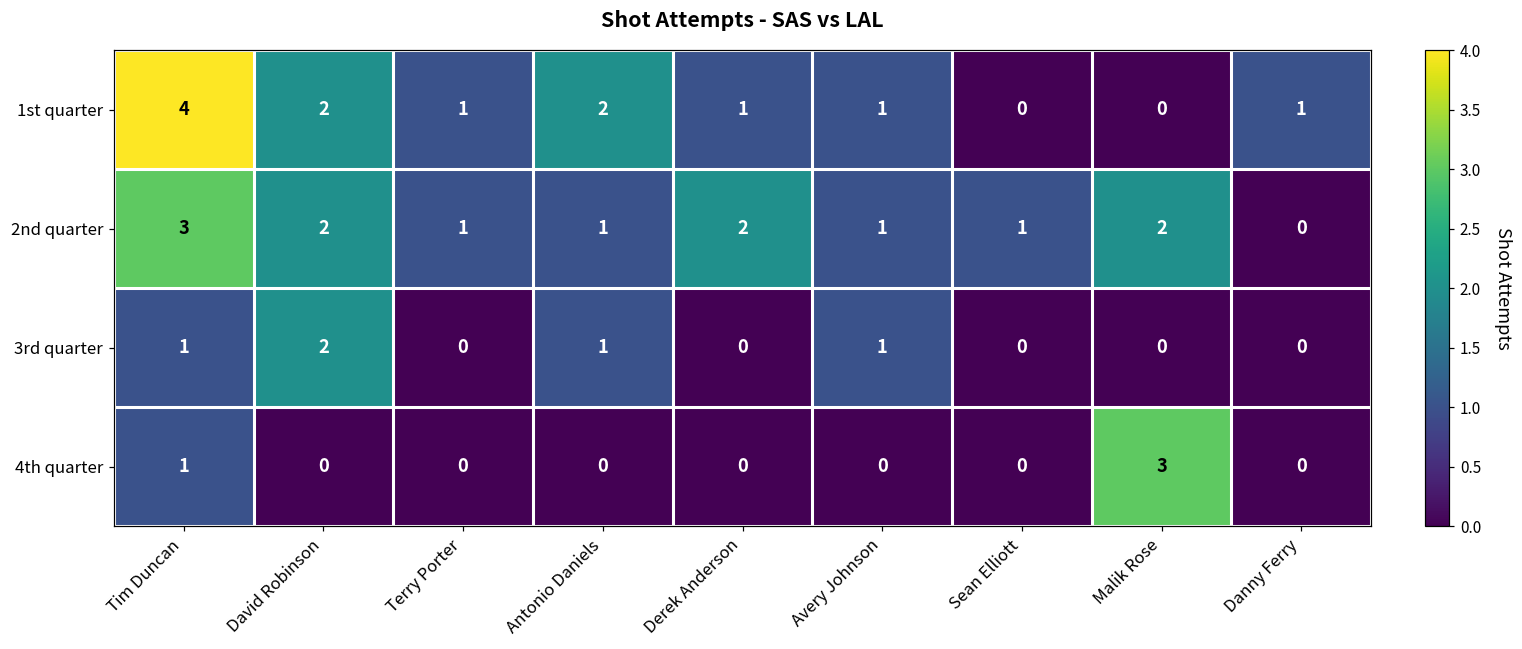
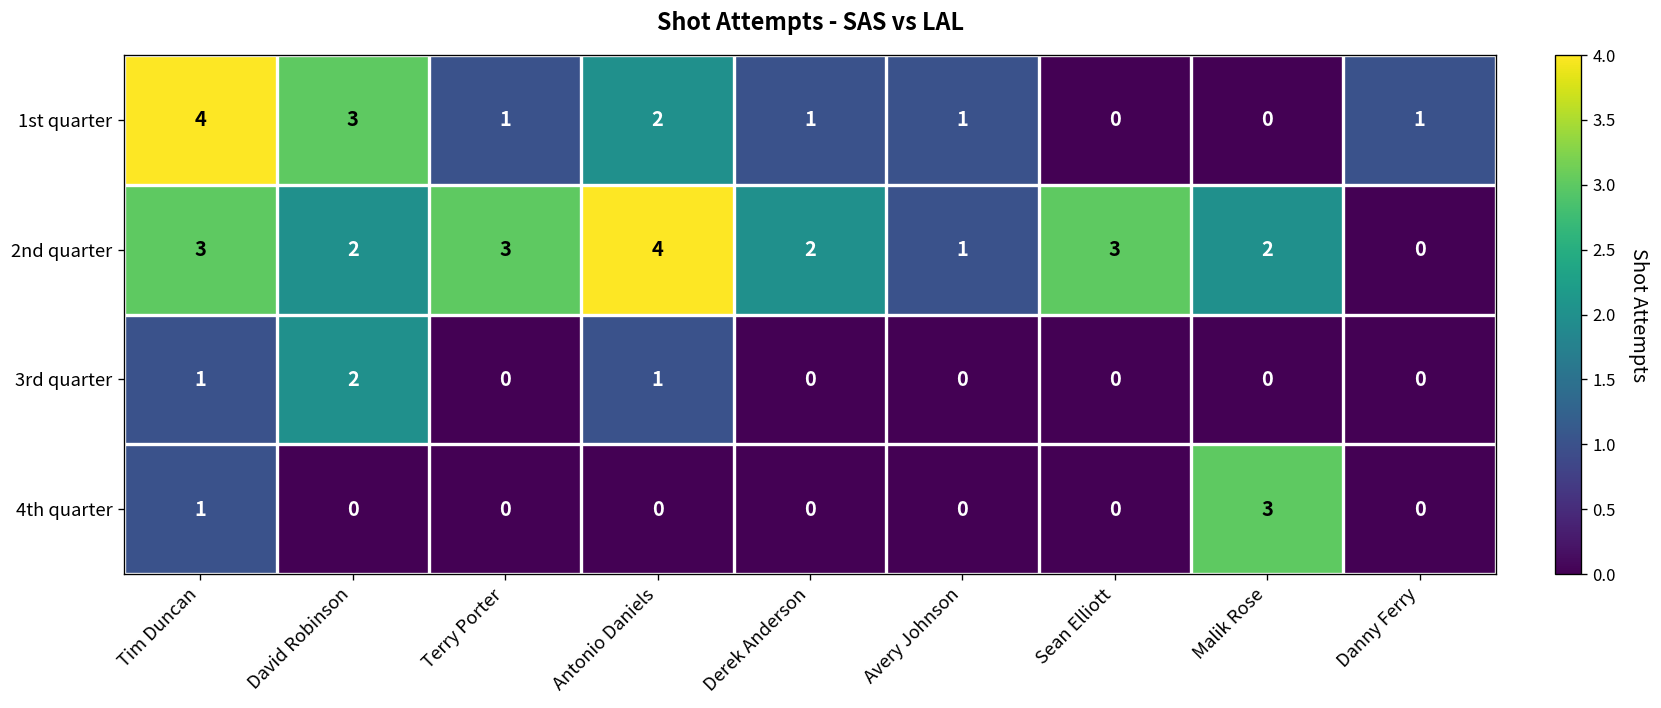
  {
    "1st quarter": {
      "Tim Duncan": 4,
-     "David Robinson": 2,
+     "David Robinson": 3,
      "Terry Porter": 1,
      "Antonio Daniels": 2,
      "Derek Anderson": 1,
      "Avery Johnson": 1,
      "Sean Elliott": 0,
      "Malik Rose": 0,
      "Danny Ferry": 1
    },
    "2nd quarter": {
      "Tim Duncan": 3,
      "David Robinson": 2,
-     "Terry Porter": 1,
-     "Antonio Daniels": 1,
+     "Terry Porter": 3,
+     "Antonio Daniels": 4,
      "Derek Anderson": 2,
      "Avery Johnson": 1,
-     "Sean Elliott": 1,
+     "Sean Elliott": 3,
      "Malik Rose": 2,
      "Danny Ferry": 0
    },
    "3rd quarter": {
      "Tim Duncan": 1,
      "David Robinson": 2,
      "Terry Porter": 0,
      "Antonio Daniels": 1,
      "Derek Anderson": 0,
-     "Avery Johnson": 1,
+     "Avery Johnson": 0,
      "Sean Elliott": 0,
      "Malik Rose": 0,
      "Danny Ferry": 0
    },
    "4th quarter": {
      "Tim Duncan": 1,
      "David Robinson": 0,
      "Terry Porter": 0,
      "Antonio Daniels": 0,
      "Derek Anderson": 0,
      "Avery Johnson": 0,
      "Sean Elliott": 0,
      "Malik Rose": 3,
      "Danny Ferry": 0
    }
  }
